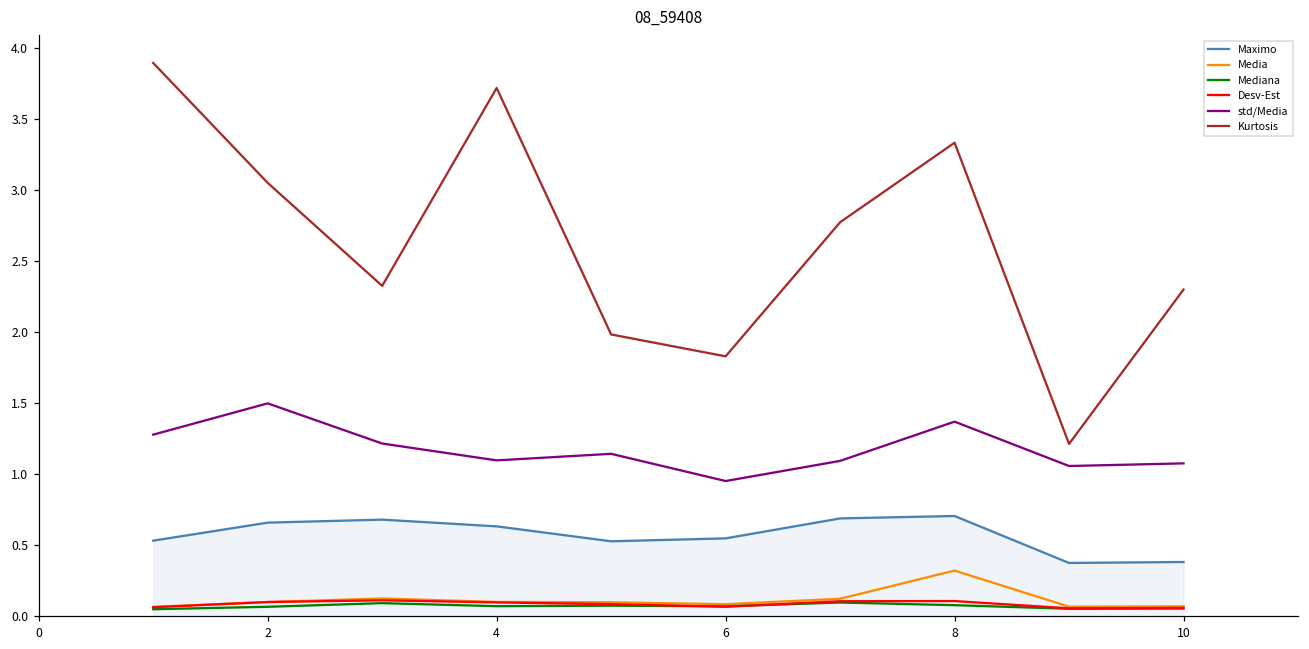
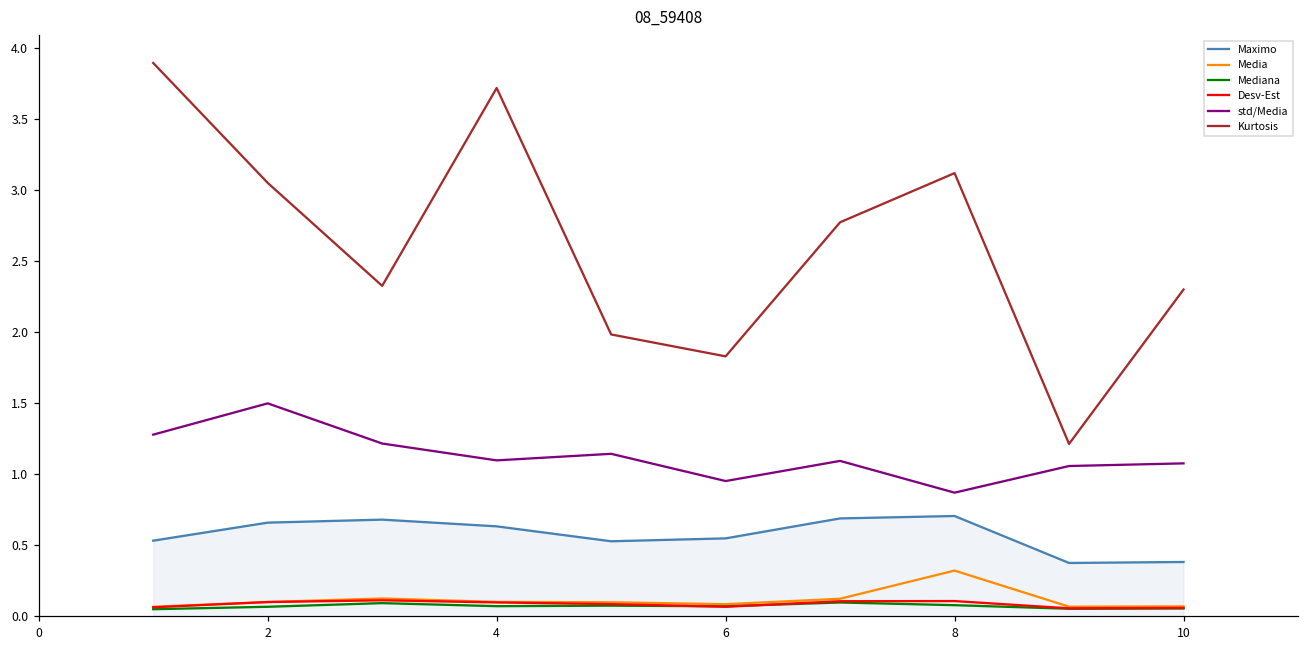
  {
    "Maximo": {
      "2": 0.66,
      "4": 0.63,
      "6": 0.55,
      "8": 0.71,
      "10": 0.38
    },
    "Media": {
      "8": 0.32
    },
    "Mediana": {
      "2": 0.07,
      "4": 0.07,
      "8": 0.08
    },
    "Desv-Est": {
      "8": 0.11
    },
    "std/Media": {
      "2": 1.50,
      "4": 1.10,
      "6": 0.95,
-     "8": 1.37,
+     "8": 0.87,
      "10": 1.08
    },
    "Kurtosis": {
      "2": 3.05,
      "4": 3.72,
      "6": 1.83,
-     "8": 3.33,
+     "8": 3.12,
      "10": 2.30
    }
  }
